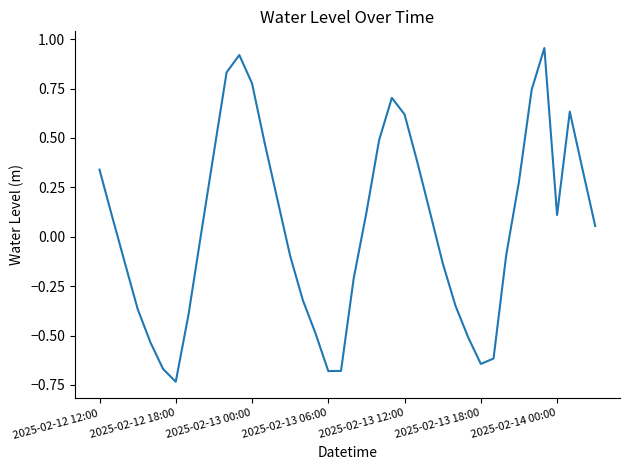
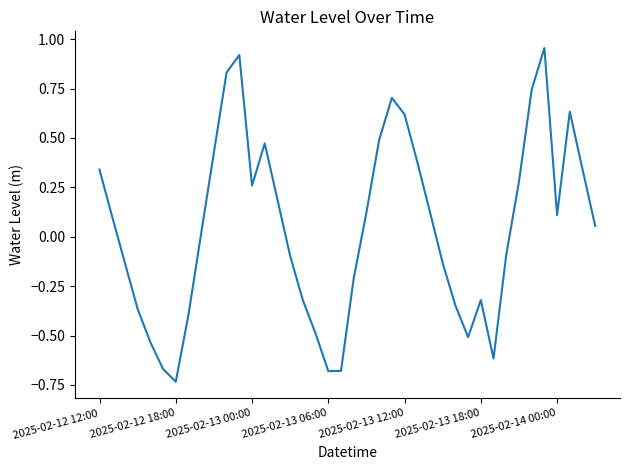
  {
    "2025-02-12 12:00": 0.34,
    "2025-02-12 18:00": -0.73,
-   "2025-02-13 00:00": 0.78,
+   "2025-02-13 00:00": 0.26,
    "2025-02-13 06:00": -0.68,
    "2025-02-13 12:00": 0.62,
-   "2025-02-13 18:00": -0.64,
+   "2025-02-13 18:00": -0.32,
    "2025-02-14 00:00": 0.11
  }
